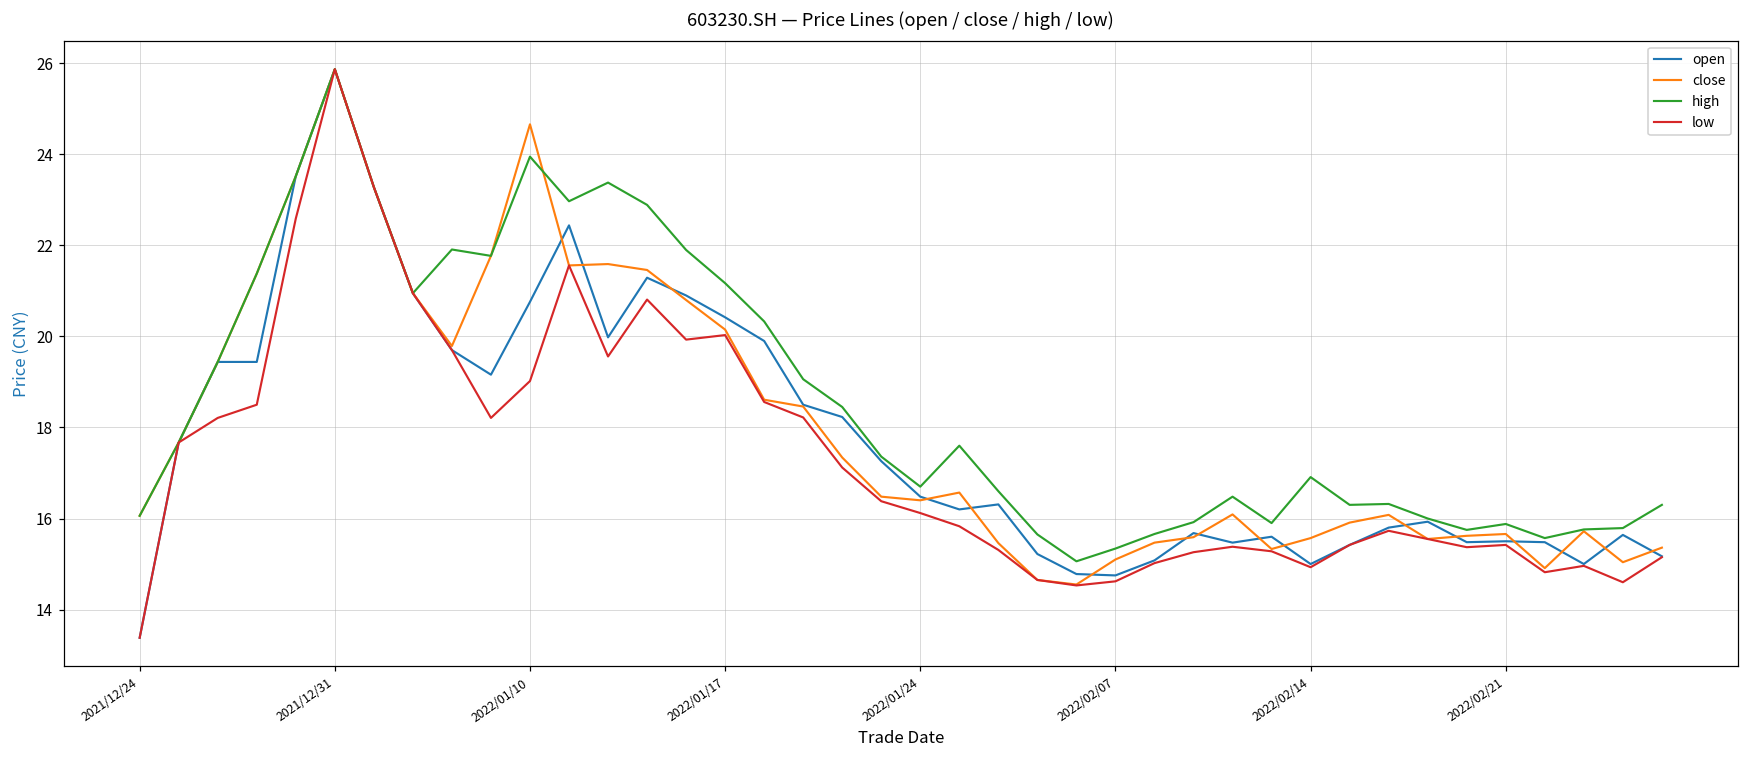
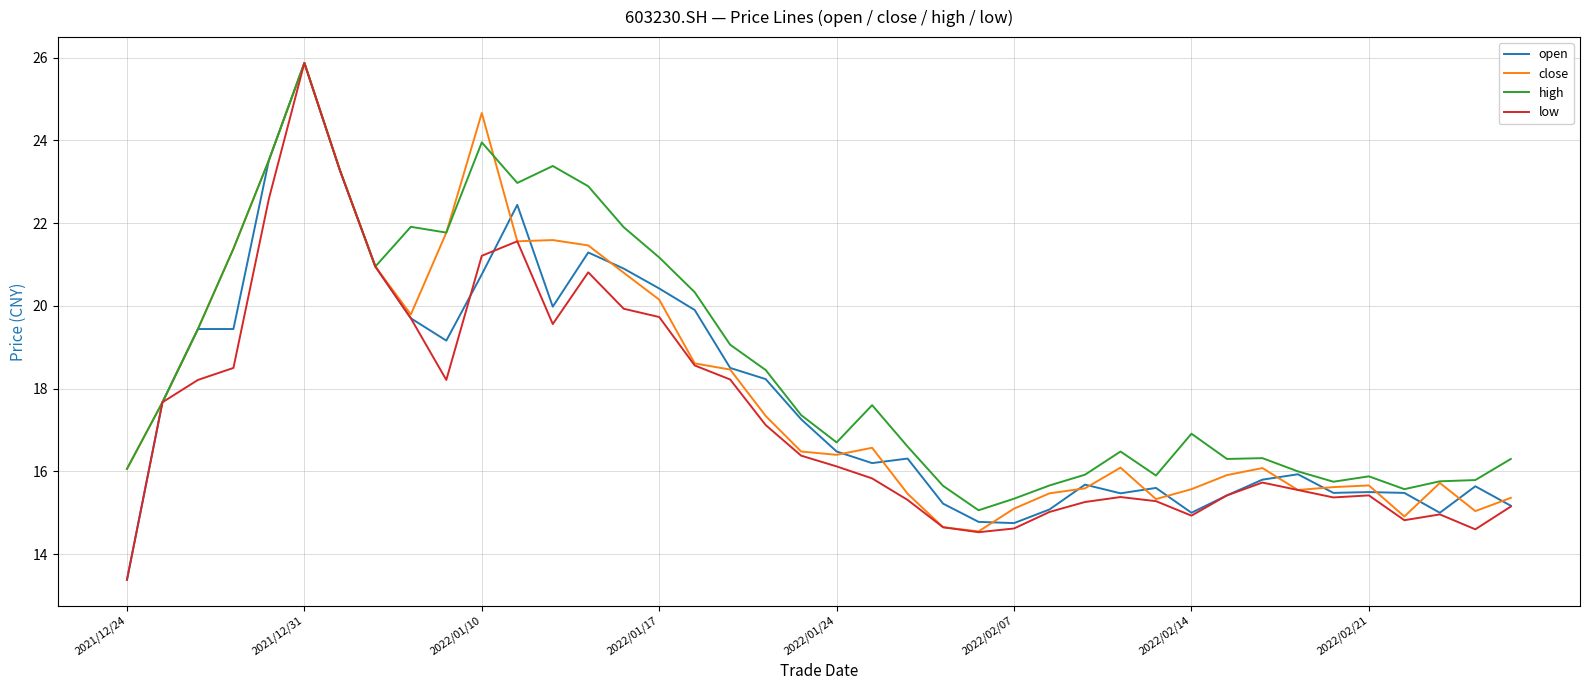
  {
    "open": {
      "2022/01/10": 20.8,
      "2022/01/17": 20.4,
      "2022/01/24": 16.5,
      "2022/02/07": 14.8,
      "2022/02/14": 15.0,
      "2022/02/21": 15.5
    },
    "close": {
      "2022/01/10": 24.7,
      "2022/01/17": 20.2,
      "2022/01/24": 16.4,
      "2022/02/07": 15.1,
      "2022/02/14": 15.6,
      "2022/02/21": 15.7
    },
    "high": {
      "2022/01/10": 24.0,
      "2022/01/17": 21.2,
      "2022/01/24": 16.7,
      "2022/02/07": 15.3,
      "2022/02/14": 16.9,
      "2022/02/21": 15.9
    },
    "low": {
-     "2022/01/10": 19.0,
-     "2022/01/17": 20.0,
+     "2022/01/10": 21.2,
+     "2022/01/17": 19.7,
      "2022/01/24": 16.1,
      "2022/02/07": 14.6,
      "2022/02/14": 14.9,
      "2022/02/21": 15.4
    }
  }
